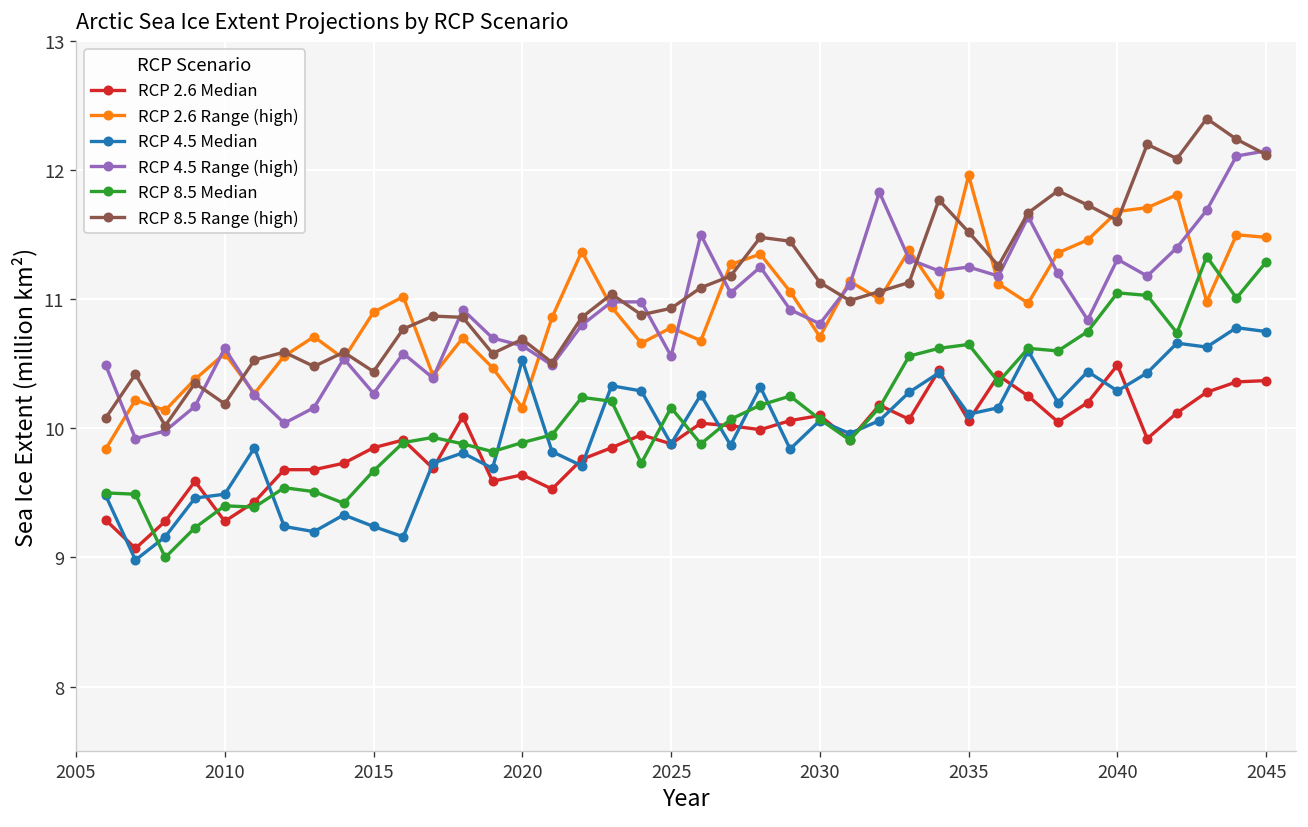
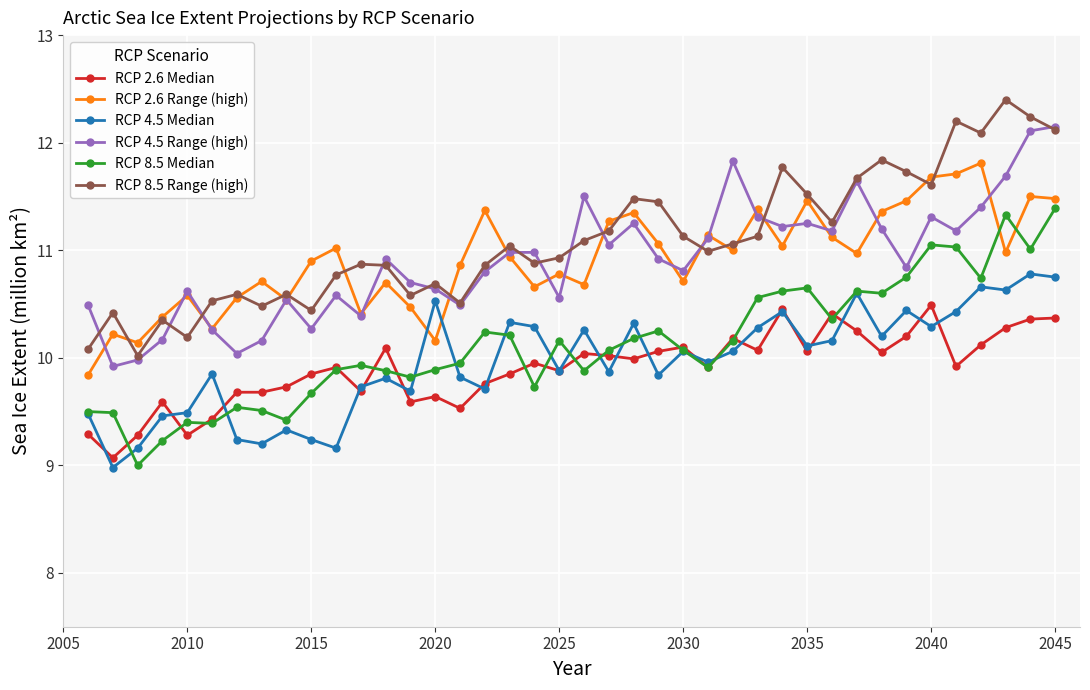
  {
    "RCP 2.6 Median": {
      "2010": 9.28,
      "2015": 9.85,
      "2020": 9.64,
      "2030": 10.10,
      "2035": 10.06,
      "2040": 10.49,
      "2045": 10.37
    },
    "RCP 2.6 Range (high)": {
      "2010": 10.58,
      "2015": 10.90,
      "2020": 10.16,
      "2025": 10.78,
      "2030": 10.71,
-     "2035": 11.96,
+     "2035": 11.46,
      "2040": 11.68,
      "2045": 11.48
    },
    "RCP 4.5 Median": {
      "2010": 9.49,
      "2015": 9.24,
      "2020": 10.53,
      "2035": 10.11,
      "2040": 10.29,
      "2045": 10.75
    },
    "RCP 4.5 Range (high)": {
      "2010": 10.62,
      "2015": 10.27,
      "2020": 10.64,
      "2025": 10.56,
      "2030": 10.81,
      "2035": 11.25,
      "2040": 11.31,
      "2045": 12.15
    },
    "RCP 8.5 Median": {
      "2010": 9.40,
      "2015": 9.67,
      "2020": 9.89,
      "2025": 10.16,
      "2035": 10.65,
      "2040": 11.05,
-     "2045": 11.29
+     "2045": 11.39
    },
    "RCP 8.5 Range (high)": {
      "2010": 10.19,
      "2015": 10.44,
      "2020": 10.69,
      "2025": 10.93,
      "2030": 11.13,
      "2035": 11.52,
      "2040": 11.61,
      "2045": 12.12
    }
  }
